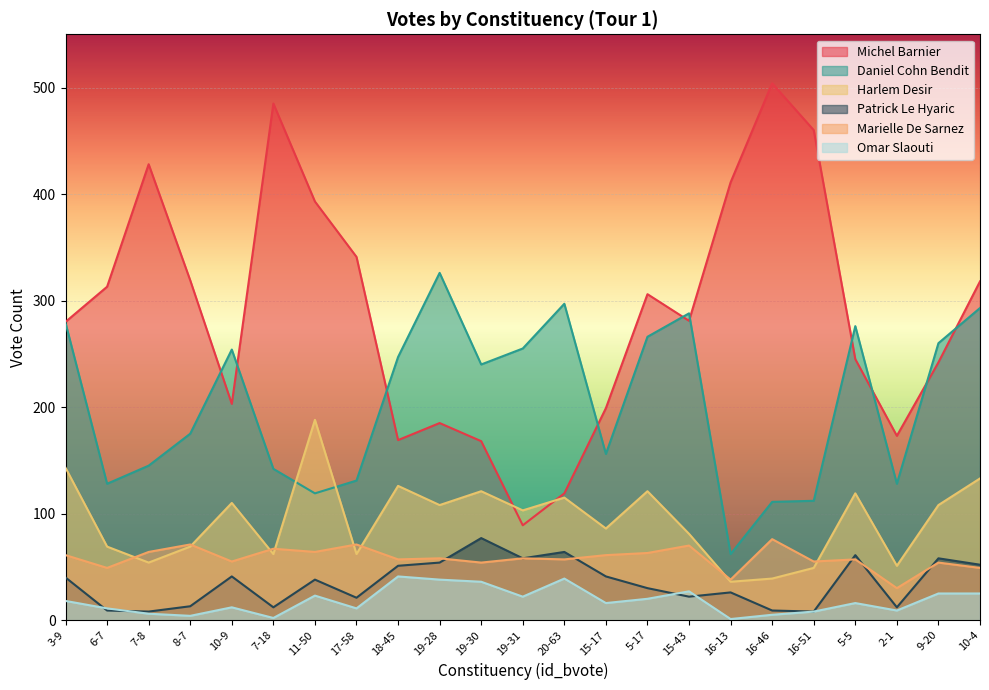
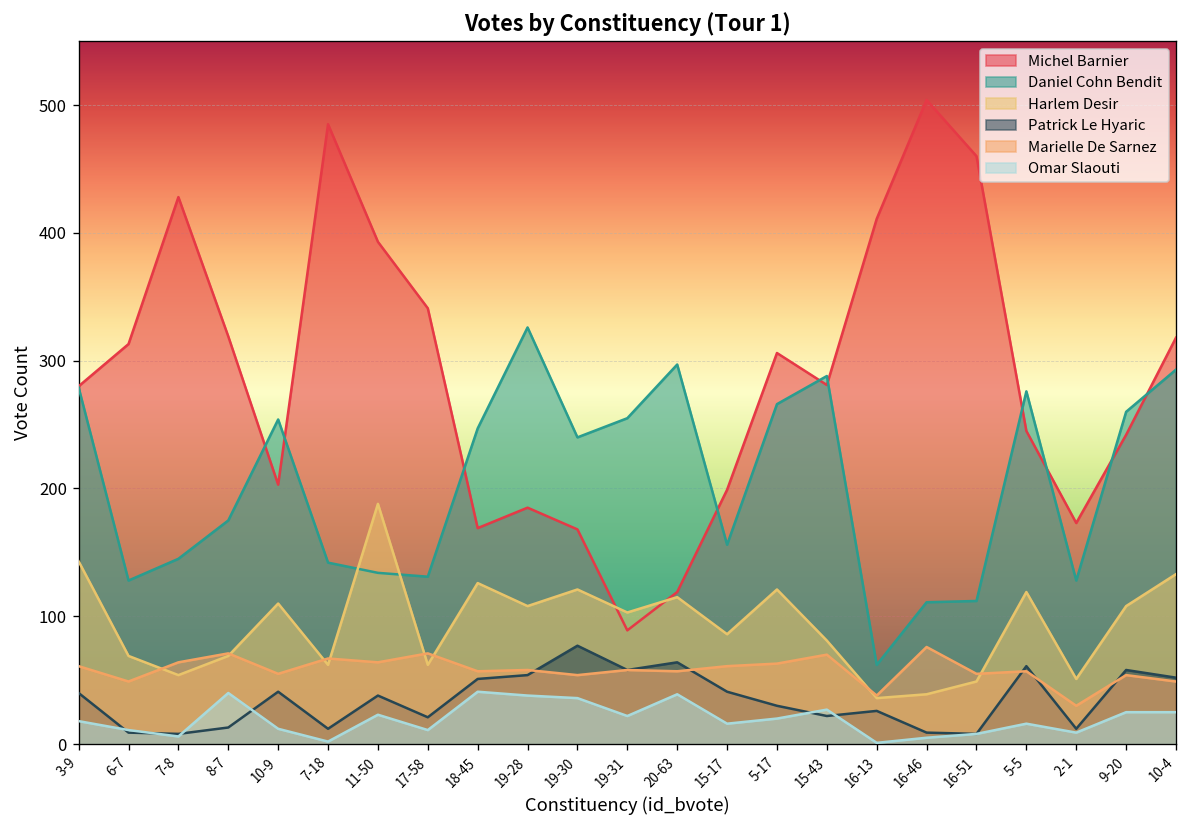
  {
    "Michel Barnier": {
      "6-7": 313,
      "7-8": 428,
      "8-7": 319,
      "10-9": 203,
      "7-18": 485,
      "11-50": 393,
      "17-58": 341,
      "18-45": 169,
      "19-28": 185,
      "19-30": 168,
      "19-31": 89,
      "20-63": 119,
      "15-17": 199,
      "5-17": 306,
      "15-43": 281,
      "16-13": 411,
      "16-46": 504,
      "16-51": 460,
      "5-5": 245,
      "2-1": 173,
      "9-20": 242,
      "10-4": 318
    },
    "Daniel Cohn Bendit": {
      "6-7": 128,
      "7-8": 145,
      "8-7": 175,
      "10-9": 254,
      "7-18": 142,
-     "11-50": 119,
+     "11-50": 134,
      "17-58": 131,
      "18-45": 247,
      "19-28": 326,
      "19-30": 240,
      "19-31": 255,
      "20-63": 297,
      "15-17": 156,
      "5-17": 266,
      "15-43": 288,
      "16-13": 62,
      "16-46": 111,
      "16-51": 112,
      "5-5": 276,
      "2-1": 128,
      "9-20": 260,
      "10-4": 293
    },
    "Patrick Le Hyaric": {
      "3-9": 40,
      "8-7": 13,
      "10-9": 41,
      "7-18": 12,
      "11-50": 38,
      "17-58": 21,
      "18-45": 51,
      "19-28": 54,
      "19-30": 77,
      "20-63": 64,
      "15-17": 41,
      "5-17": 30,
      "15-43": 22,
      "16-13": 26,
      "16-46": 9,
      "5-5": 61,
      "2-1": 12,
      "9-20": 58,
      "10-4": 52
    },
    "Omar Slaouti": {
      "3-9": 18,
-     "8-7": 4,
+     "8-7": 40,
      "10-9": 12,
      "7-18": 2,
      "11-50": 23,
      "17-58": 11,
      "18-45": 41,
      "19-28": 38,
      "19-30": 36,
      "19-31": 22,
      "20-63": 39,
      "15-17": 16,
      "5-17": 20,
      "15-43": 27,
      "16-13": 1,
      "16-46": 5,
      "5-5": 16,
      "2-1": 9,
      "9-20": 25,
      "10-4": 25
    }
  }
